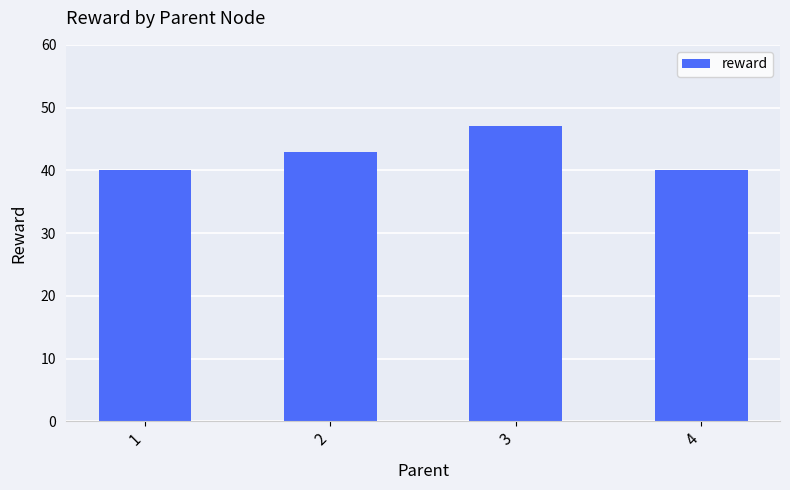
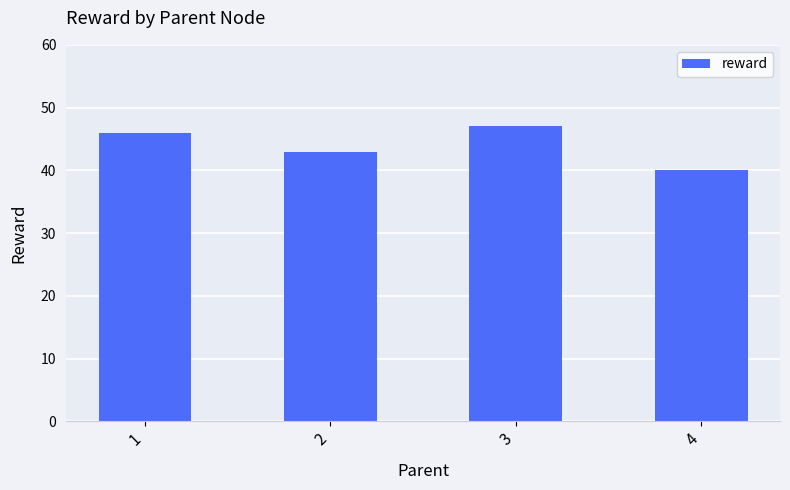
  {
-   "1": 40,
+   "1": 46,
    "2": 43,
    "3": 47,
    "4": 40
  }
